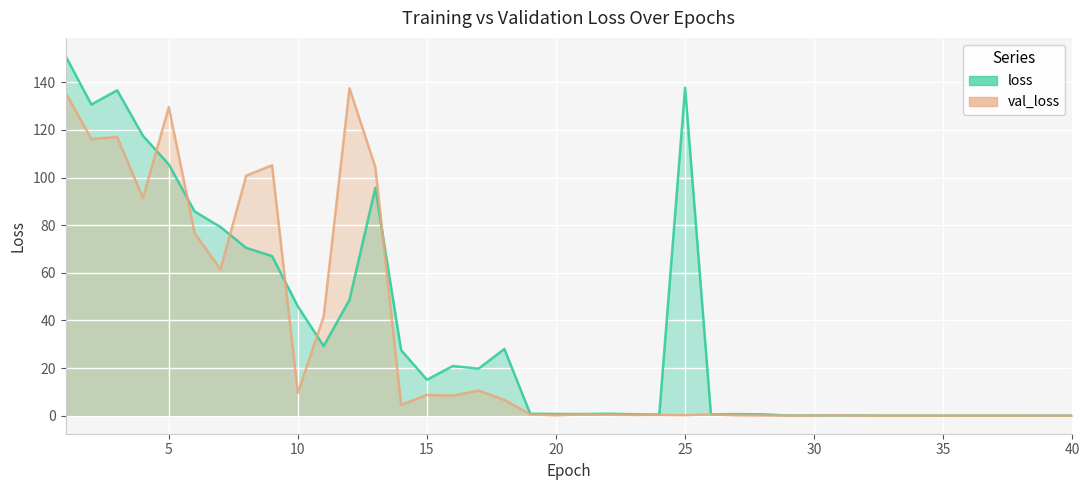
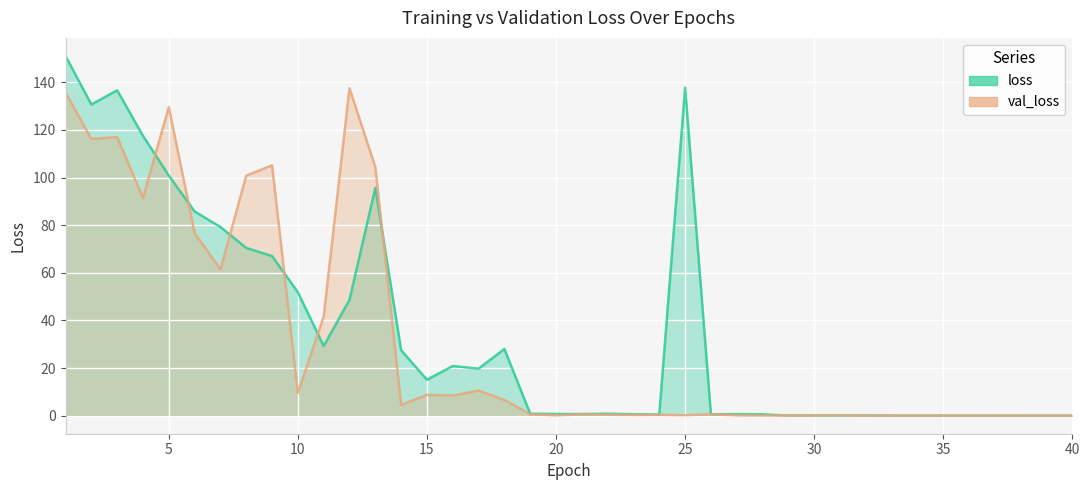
  {
    "loss": {
-     "5": 106,
-     "10": 46,
+     "5": 101,
+     "10": 52,
      "15": 15,
      "25": 138
    },
    "val_loss": {
      "5": 130,
      "10": 10,
      "15": 9,
      "25": 0
    }
  }
